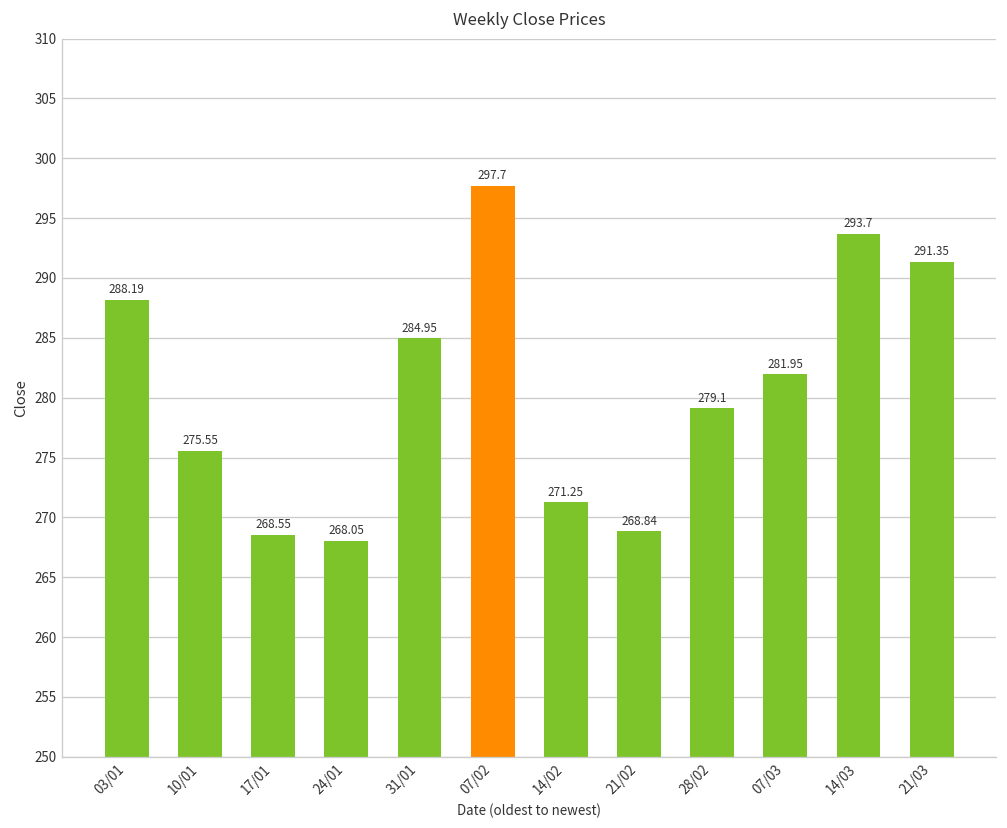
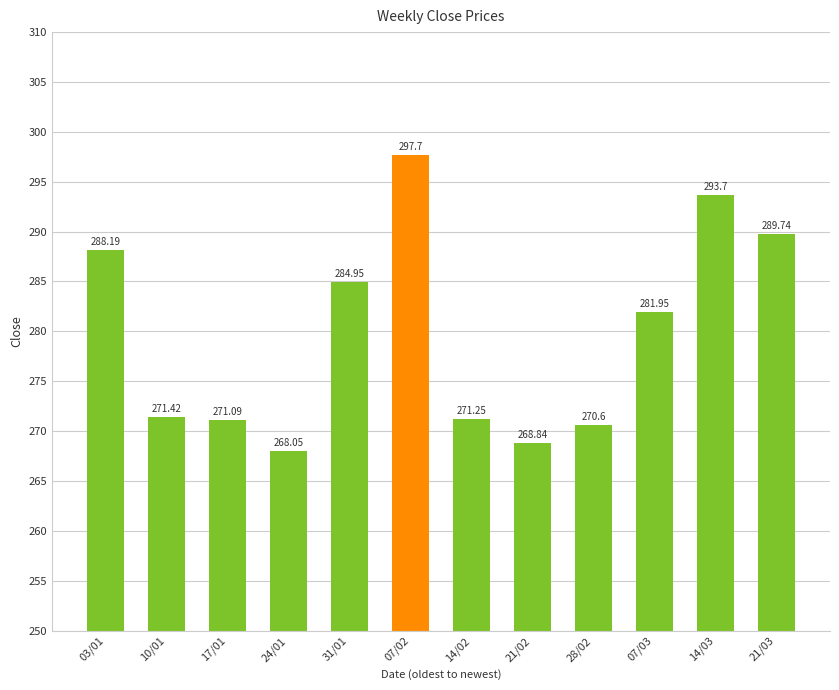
  {
    "03/01": 288.19,
-   "10/01": 275.55,
-   "17/01": 268.55,
+   "10/01": 271.42,
+   "17/01": 271.09,
    "24/01": 268.05,
    "31/01": 284.95,
    "07/02": 297.7,
    "14/02": 271.25,
    "21/02": 268.84,
-   "28/02": 279.1,
+   "28/02": 270.6,
    "07/03": 281.95,
    "14/03": 293.7,
-   "21/03": 291.35
+   "21/03": 289.74
  }
